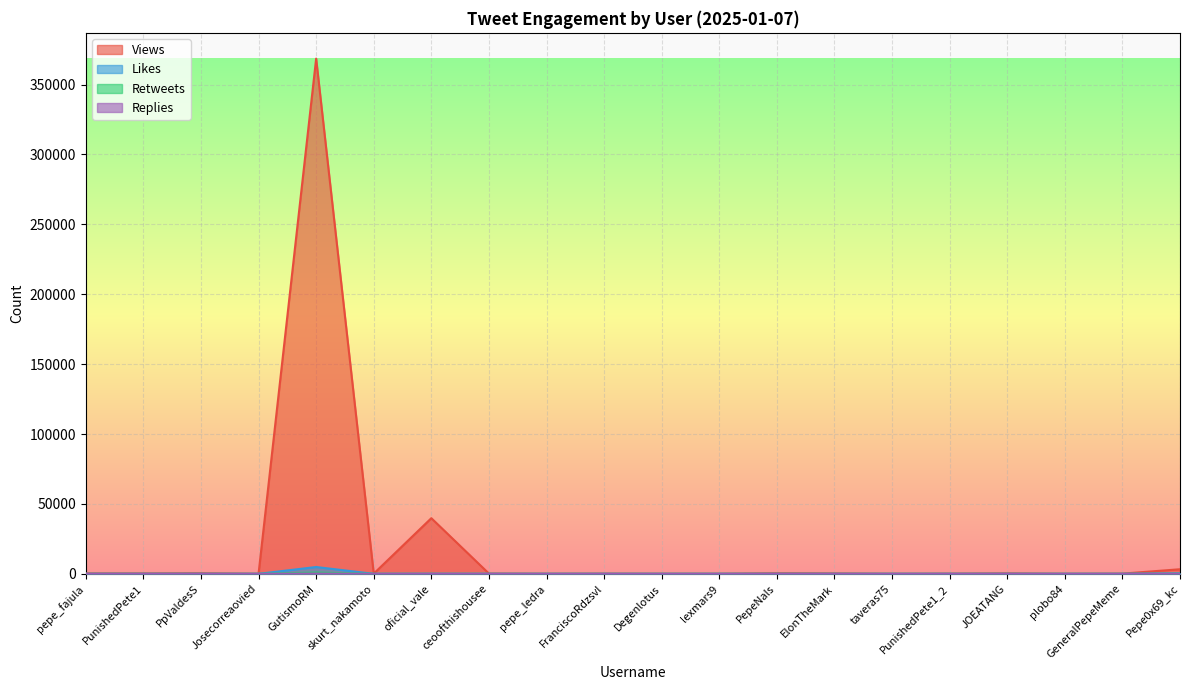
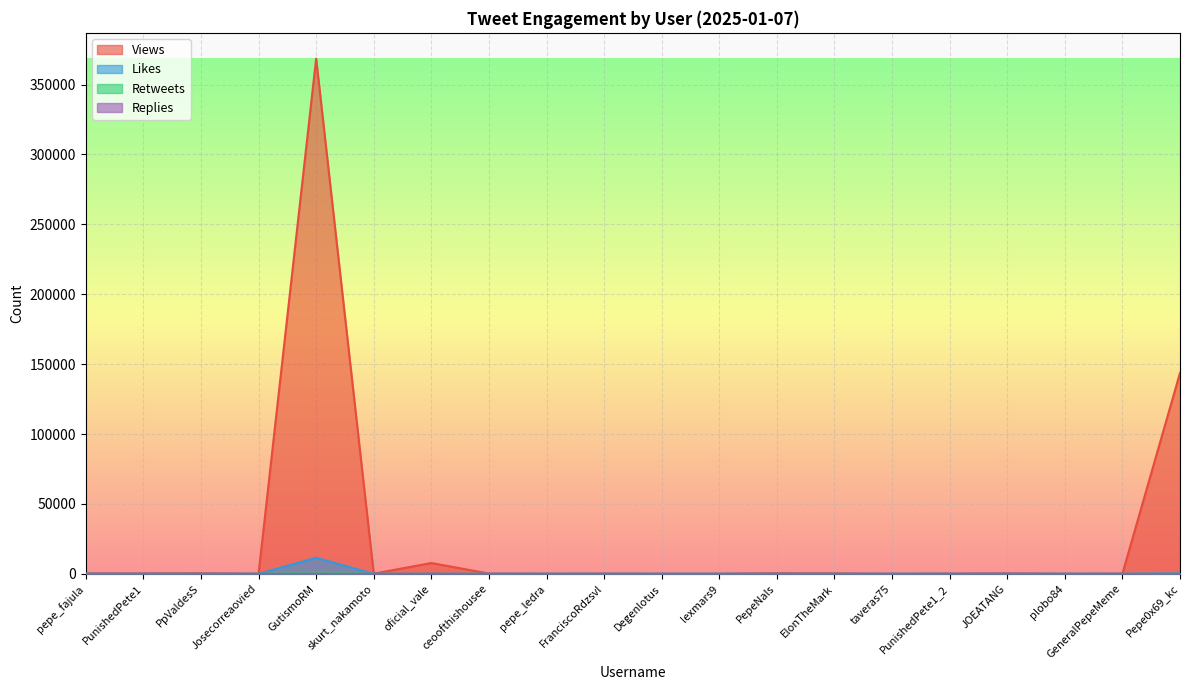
  {
    "Views": {
      "GutismoRM": 369000,
-     "oficial_vale": 40000,
-     "Pepe0x69_kc": 3000
+     "oficial_vale": 8000,
+     "Pepe0x69_kc": 144000
    },
    "Likes": {
-     "GutismoRM": 5000
+     "GutismoRM": 11000
    }
  }
